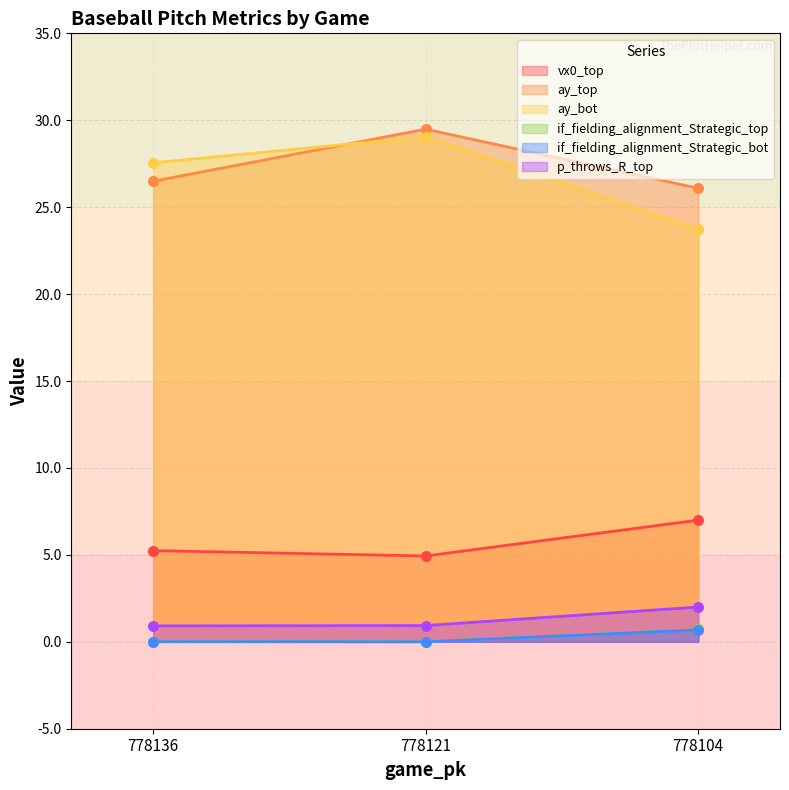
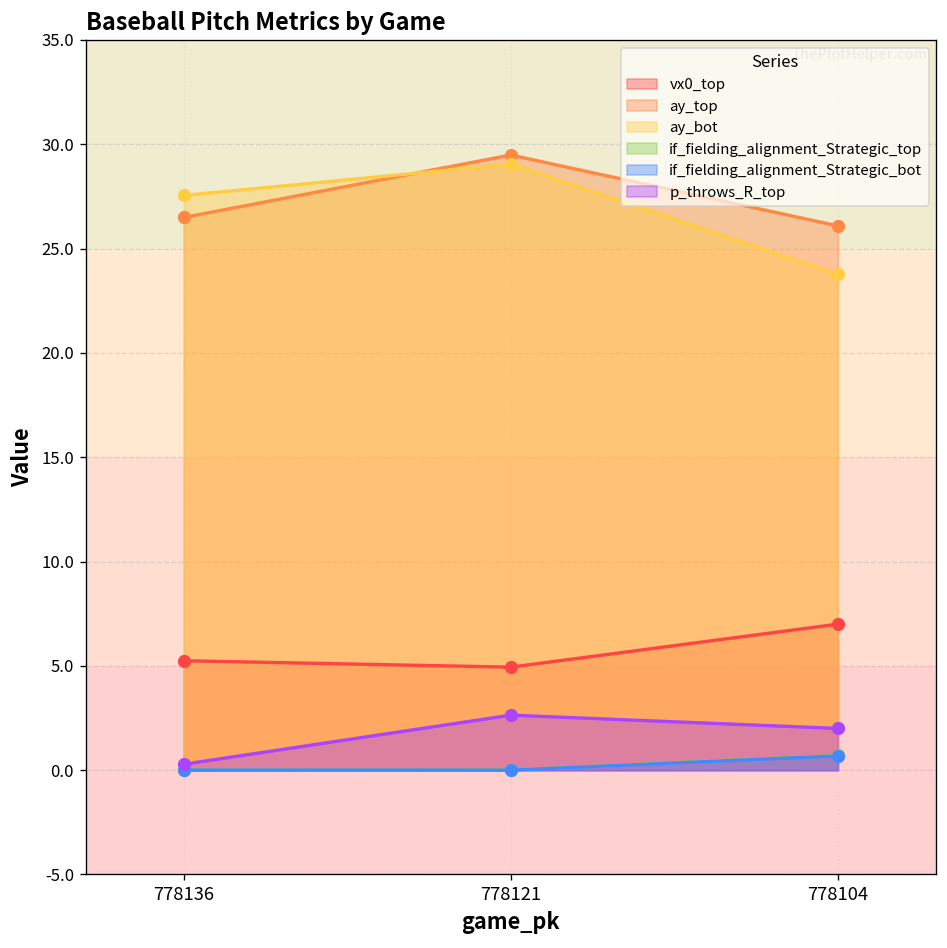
  {
    "if_fielding_alignment_Strategic_bot": {
      "778136": 0.0,
      "778121": 0.0,
      "778104": 0.7
    },
    "p_throws_R_top": {
-     "778136": 0.9,
-     "778121": 0.9,
+     "778136": 0.3,
+     "778121": 2.6,
      "778104": 2.0
    }
  }
